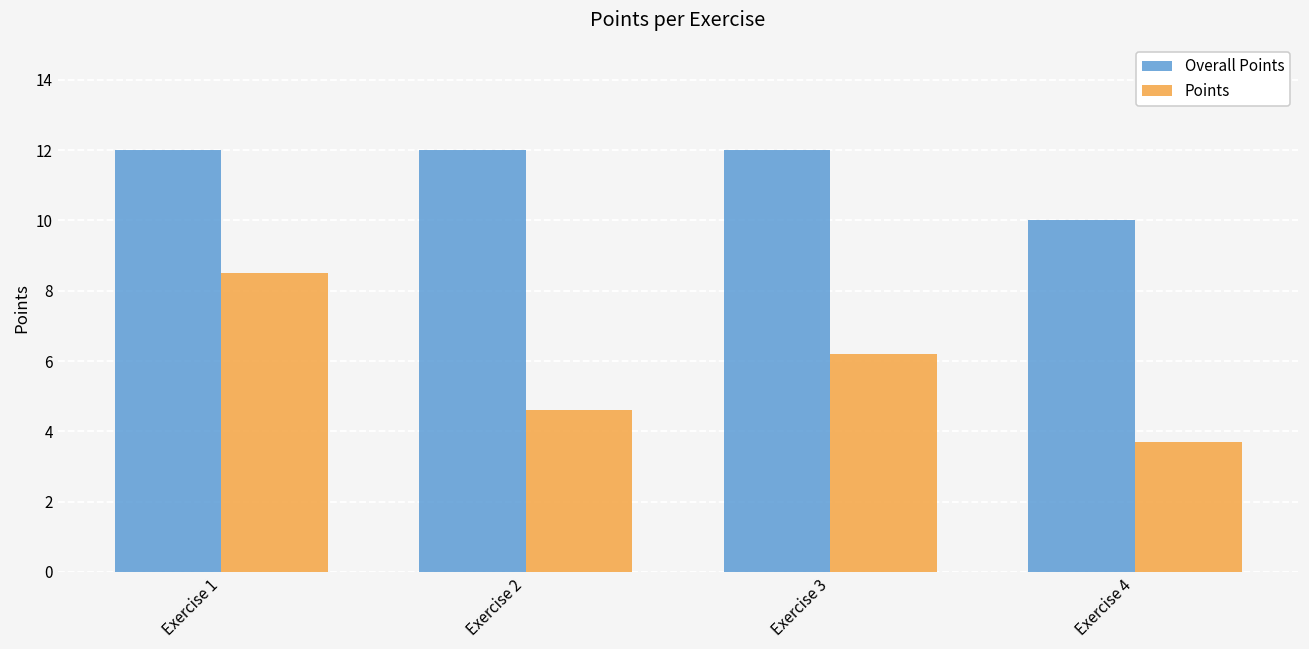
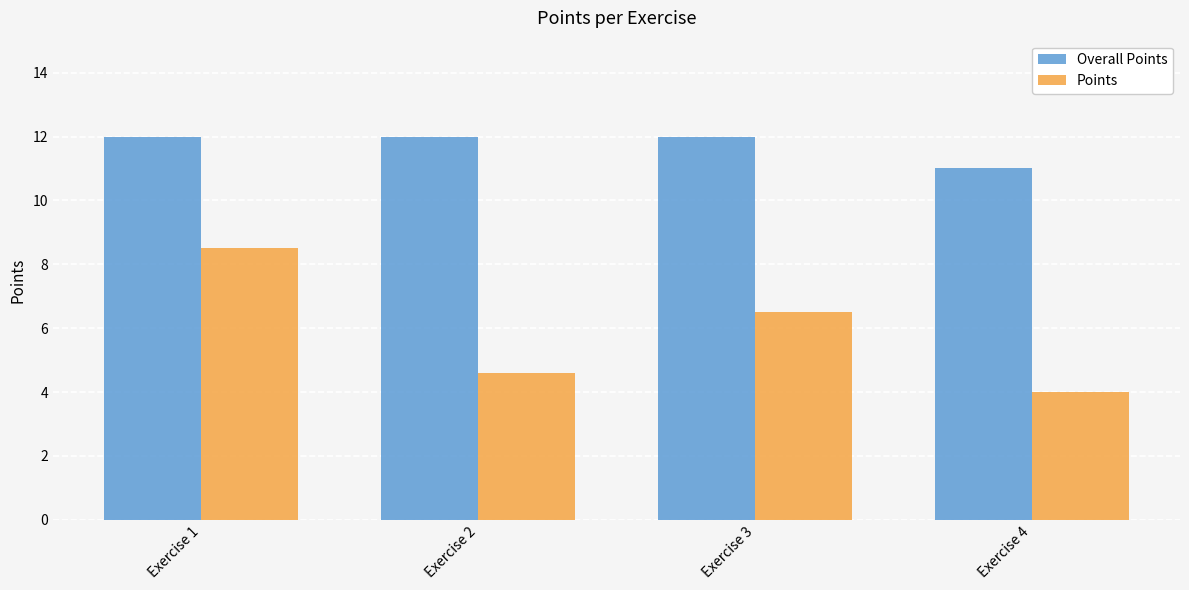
  {
    "Overall Points": {
      "Exercise 1": 12,
      "Exercise 2": 12,
      "Exercise 3": 12,
-     "Exercise 4": 10
+     "Exercise 4": 11
    },
    "Points": {
      "Exercise 1": 8.5,
      "Exercise 2": 4.6,
-     "Exercise 3": 6.2,
-     "Exercise 4": 3.7
+     "Exercise 3": 6.5,
+     "Exercise 4": 4.0
    }
  }
